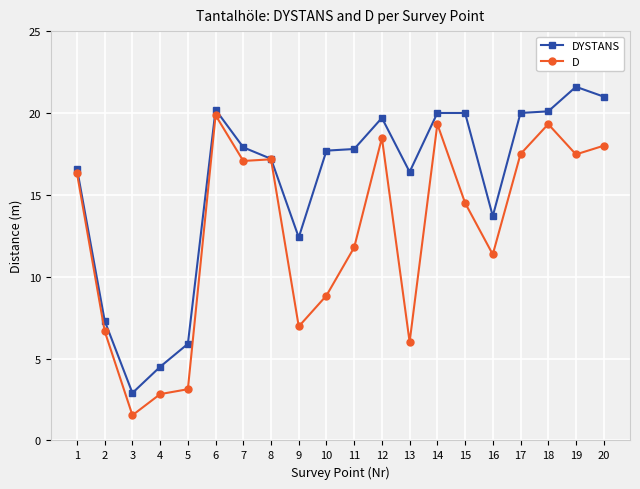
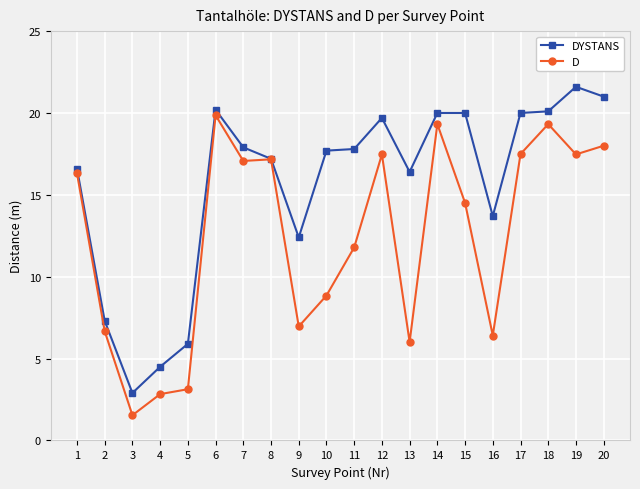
  {
    "DYSTANS": {
      "1": 16.6,
      "2": 7.3,
      "3": 2.9,
      "4": 4.5,
      "5": 5.9,
      "6": 20.2,
      "7": 17.9,
      "9": 12.4,
      "10": 17.7,
      "11": 17.8,
      "12": 19.7,
      "13": 16.4,
      "14": 20.0,
      "15": 20.0,
      "16": 13.7,
      "17": 20.0,
      "18": 20.1,
      "19": 21.6,
      "20": 21.0
    },
    "D": {
      "1": 16.3,
      "2": 6.7,
      "3": 1.5,
      "4": 2.8,
      "5": 3.1,
      "6": 19.9,
      "7": 17.1,
      "9": 7.0,
      "10": 8.9,
      "11": 11.8,
-     "12": 18.5,
+     "12": 17.5,
      "13": 6.0,
      "14": 19.3,
      "15": 14.5,
-     "16": 11.4,
+     "16": 6.4,
      "17": 17.5,
      "18": 19.3,
      "19": 17.5,
      "20": 18.0
    }
  }
